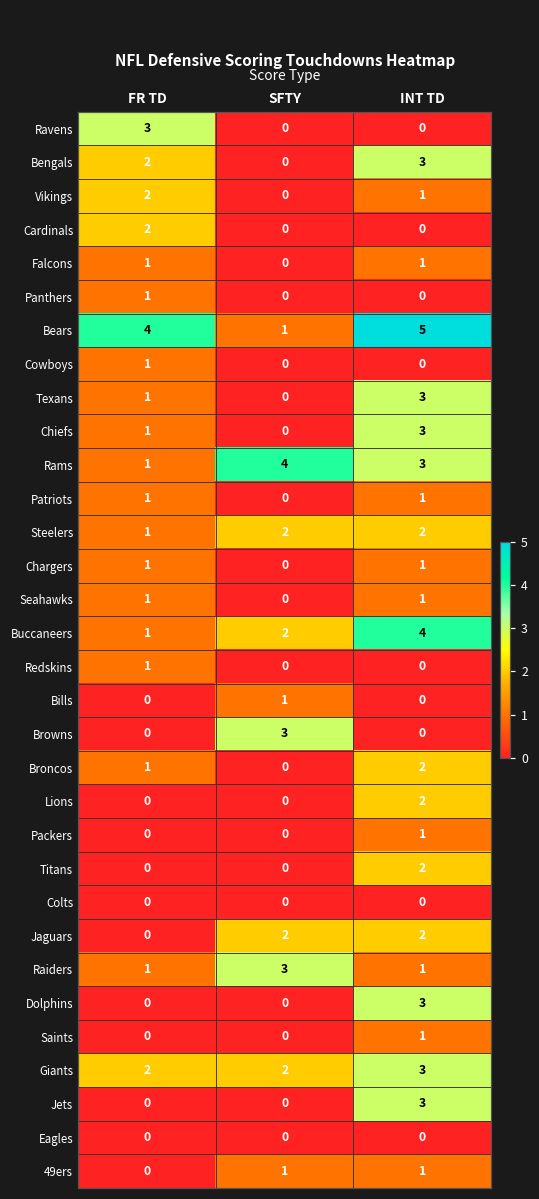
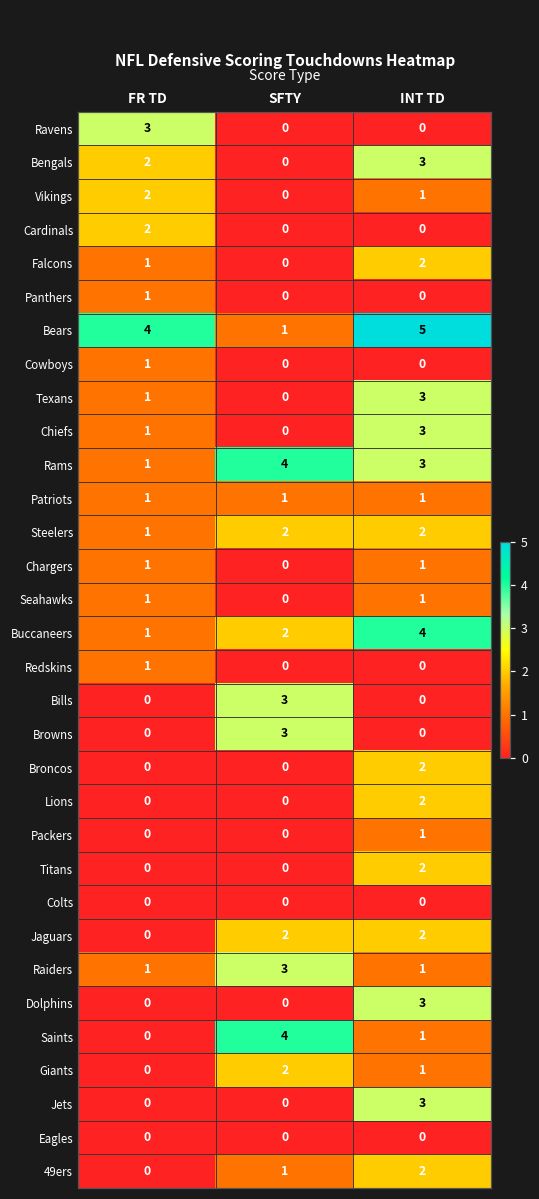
  {
    "Ravens": {
      "FR TD": 3,
      "SFTY": 0,
      "INT TD": 0
    },
    "Bengals": {
      "FR TD": 2,
      "SFTY": 0,
      "INT TD": 3
    },
    "Vikings": {
      "FR TD": 2,
      "SFTY": 0,
      "INT TD": 1
    },
    "Cardinals": {
      "FR TD": 2,
      "SFTY": 0,
      "INT TD": 0
    },
    "Falcons": {
      "FR TD": 1,
      "SFTY": 0,
-     "INT TD": 1
+     "INT TD": 2
    },
    "Panthers": {
      "FR TD": 1,
      "SFTY": 0,
      "INT TD": 0
    },
    "Bears": {
      "FR TD": 4,
      "SFTY": 1,
      "INT TD": 5
    },
    "Cowboys": {
      "FR TD": 1,
      "SFTY": 0,
      "INT TD": 0
    },
    "Texans": {
      "FR TD": 1,
      "SFTY": 0,
      "INT TD": 3
    },
    "Chiefs": {
      "FR TD": 1,
      "SFTY": 0,
      "INT TD": 3
    },
    "Rams": {
      "FR TD": 1,
      "SFTY": 4,
      "INT TD": 3
    },
    "Patriots": {
      "FR TD": 1,
-     "SFTY": 0,
+     "SFTY": 1,
      "INT TD": 1
    },
    "Steelers": {
      "FR TD": 1,
      "SFTY": 2,
      "INT TD": 2
    },
    "Chargers": {
      "FR TD": 1,
      "SFTY": 0,
      "INT TD": 1
    },
    "Seahawks": {
      "FR TD": 1,
      "SFTY": 0,
      "INT TD": 1
    },
    "Buccaneers": {
      "FR TD": 1,
      "SFTY": 2,
      "INT TD": 4
    },
    "Redskins": {
      "FR TD": 1,
      "SFTY": 0,
      "INT TD": 0
    },
    "Bills": {
      "FR TD": 0,
-     "SFTY": 1,
+     "SFTY": 3,
      "INT TD": 0
    },
    "Browns": {
      "FR TD": 0,
      "SFTY": 3,
      "INT TD": 0
    },
    "Broncos": {
-     "FR TD": 1,
+     "FR TD": 0,
      "SFTY": 0,
      "INT TD": 2
    },
    "Lions": {
      "FR TD": 0,
      "SFTY": 0,
      "INT TD": 2
    },
    "Packers": {
      "FR TD": 0,
      "SFTY": 0,
      "INT TD": 1
    },
    "Titans": {
      "FR TD": 0,
      "SFTY": 0,
      "INT TD": 2
    },
    "Colts": {
      "FR TD": 0,
      "SFTY": 0,
      "INT TD": 0
    },
    "Jaguars": {
      "FR TD": 0,
      "SFTY": 2,
      "INT TD": 2
    },
    "Raiders": {
      "FR TD": 1,
      "SFTY": 3,
      "INT TD": 1
    },
    "Dolphins": {
      "FR TD": 0,
      "SFTY": 0,
      "INT TD": 3
    },
    "Saints": {
      "FR TD": 0,
-     "SFTY": 0,
+     "SFTY": 4,
      "INT TD": 1
    },
    "Giants": {
-     "FR TD": 2,
+     "FR TD": 0,
      "SFTY": 2,
-     "INT TD": 3
+     "INT TD": 1
    },
    "Jets": {
      "FR TD": 0,
      "SFTY": 0,
      "INT TD": 3
    },
    "Eagles": {
      "FR TD": 0,
      "SFTY": 0,
      "INT TD": 0
    },
    "49ers": {
      "FR TD": 0,
      "SFTY": 1,
-     "INT TD": 1
+     "INT TD": 2
    }
  }
